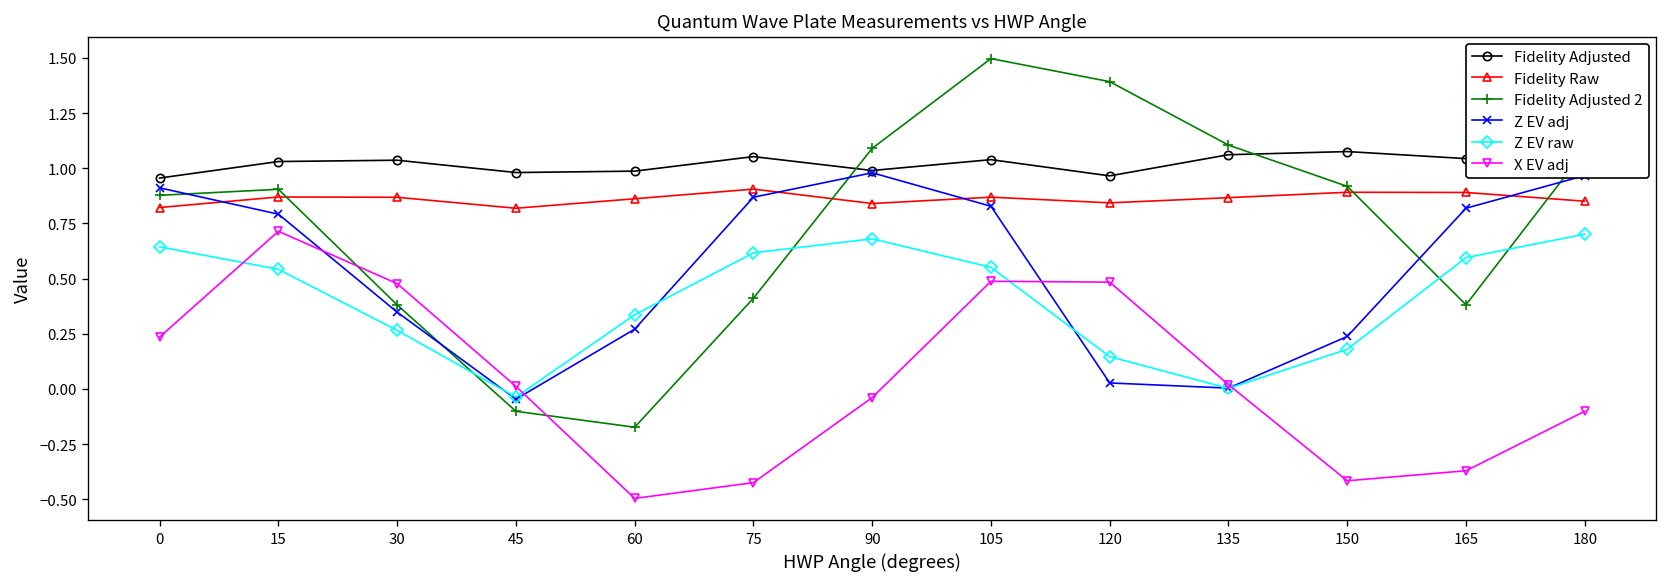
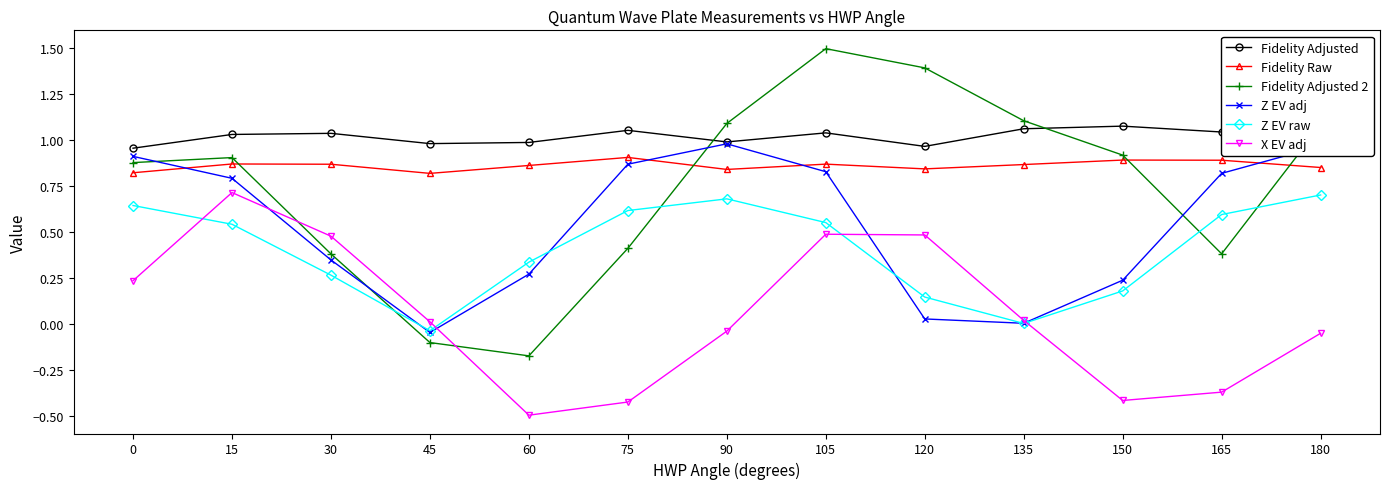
  {
    "Fidelity Adjusted": {
      "0": 0.96,
      "15": 1.03,
      "30": 1.04,
      "45": 0.98,
      "60": 0.99,
      "75": 1.05,
      "105": 1.04,
      "120": 0.97,
      "135": 1.06,
      "150": 1.08
    },
    "Fidelity Raw": {
      "0": 0.82,
      "15": 0.87,
      "30": 0.87,
      "45": 0.82,
      "60": 0.86,
      "75": 0.91,
      "90": 0.84,
      "105": 0.87,
      "120": 0.84,
      "135": 0.87,
      "150": 0.89,
      "165": 0.89,
      "180": 0.85
    },
    "Fidelity Adjusted 2": {
      "0": 0.88,
      "15": 0.90,
      "30": 0.38,
      "45": -0.10,
      "60": -0.17,
      "75": 0.41,
      "90": 1.09,
      "105": 1.50,
      "120": 1.39,
      "135": 1.10,
      "150": 0.92,
      "165": 0.38
    },
    "Z EV adj": {
      "0": 0.91,
      "15": 0.79,
      "30": 0.35,
      "60": 0.27,
      "75": 0.87,
      "105": 0.83,
      "120": 0.03,
      "150": 0.24,
      "165": 0.82
    },
    "Z EV raw": {
      "0": 0.64,
      "15": 0.54,
      "30": 0.27,
      "60": 0.34,
      "75": 0.62,
      "90": 0.68,
      "105": 0.55,
      "120": 0.15,
      "150": 0.18,
      "165": 0.59,
      "180": 0.70
    },
    "X EV adj": {
      "0": 0.24,
      "15": 0.71,
      "30": 0.48,
      "45": 0.01,
      "60": -0.50,
      "75": -0.42,
      "90": -0.04,
      "105": 0.49,
      "120": 0.48,
      "135": 0.02,
      "150": -0.42,
      "165": -0.37,
-     "180": -0.10
+     "180": -0.05
    }
  }
